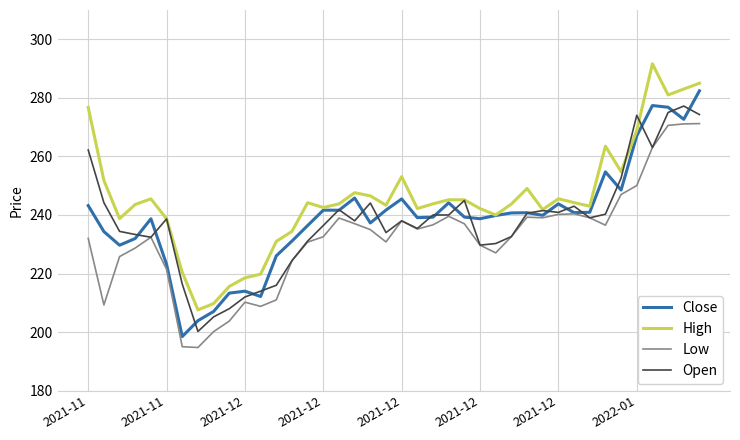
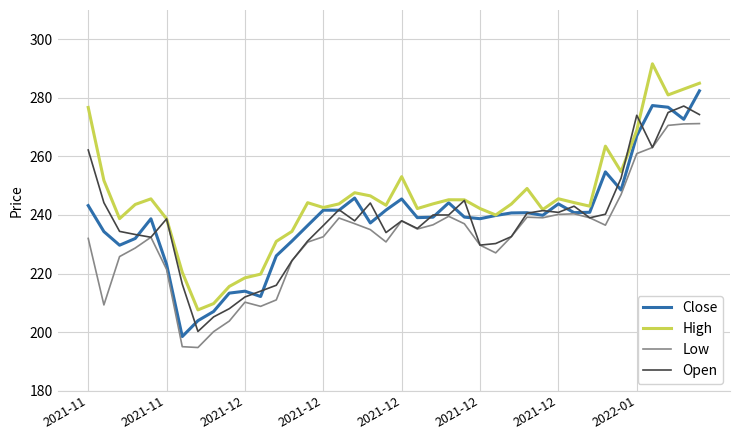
  {
    "Close": {
      "2022-01": 267
    },
    "High": {
      "2022-01": 269
    },
    "Low": {
-     "2022-01": 250
+     "2022-01": 261
    },
    "Open": {
      "2022-01": 274
    }
  }
